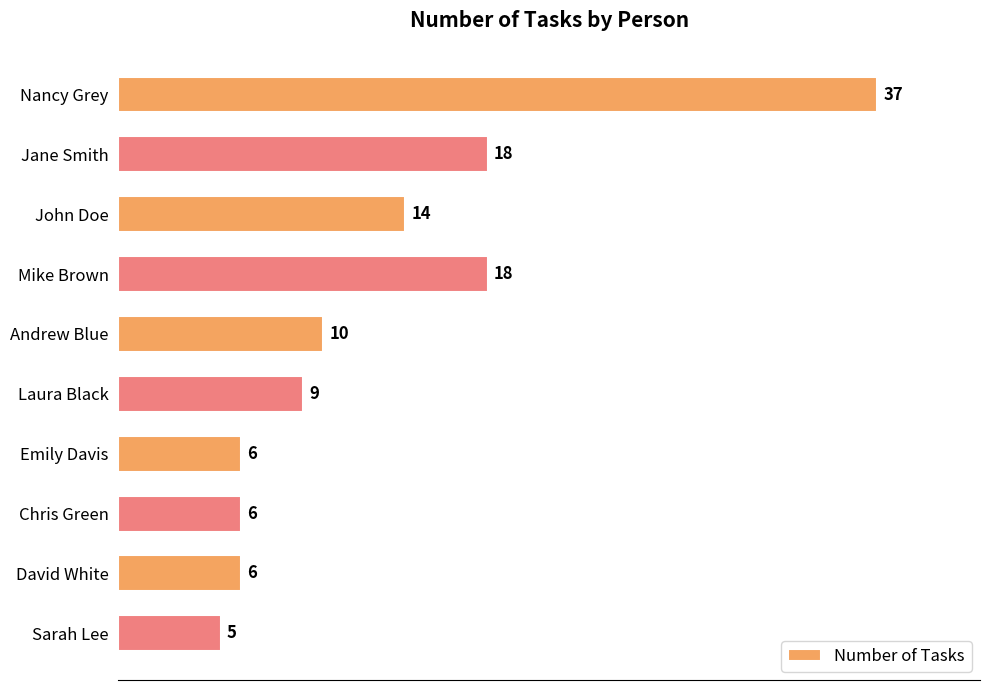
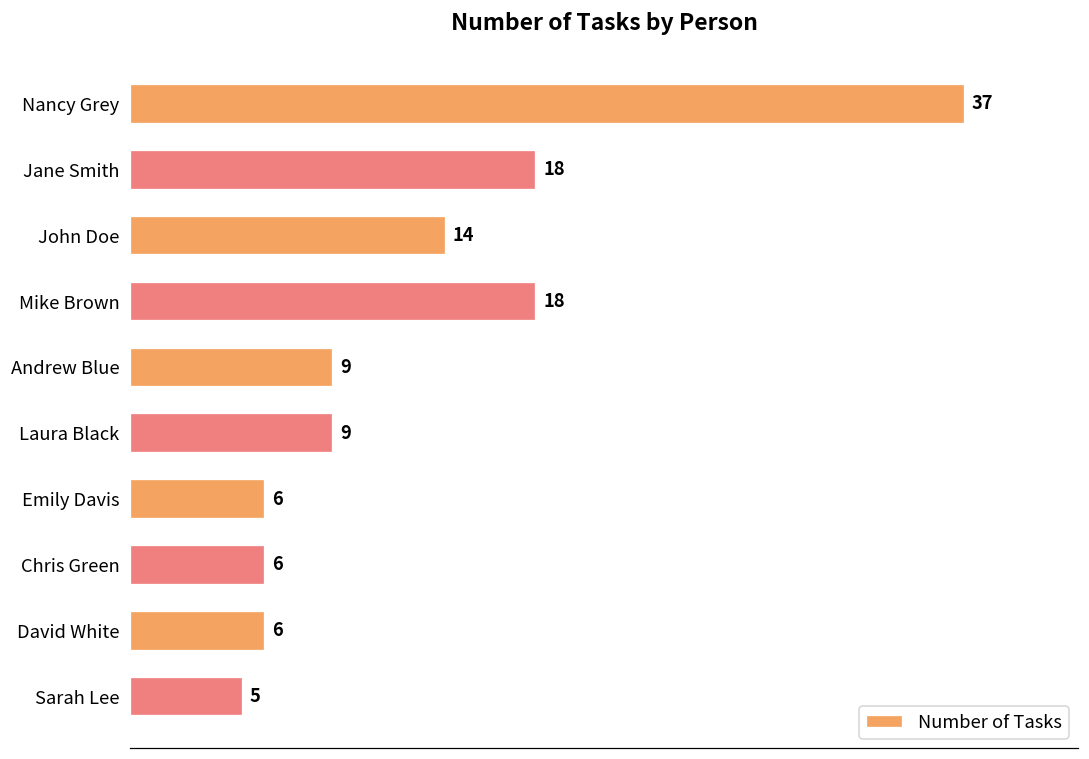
  {
    "Nancy Grey": 37,
    "Jane Smith": 18,
    "John Doe": 14,
    "Mike Brown": 18,
-   "Andrew Blue": 10,
+   "Andrew Blue": 9,
    "Laura Black": 9,
    "Emily Davis": 6,
    "Chris Green": 6,
    "David White": 6,
    "Sarah Lee": 5
  }
